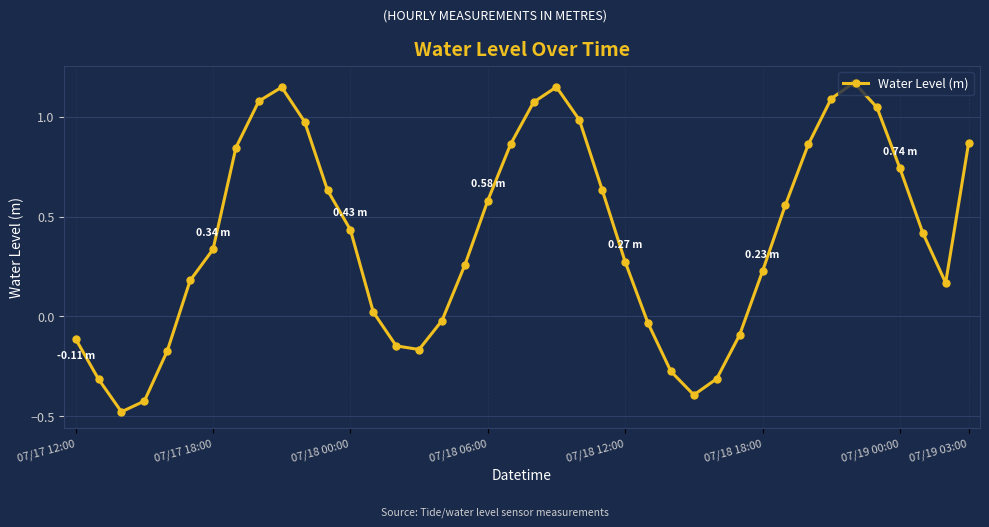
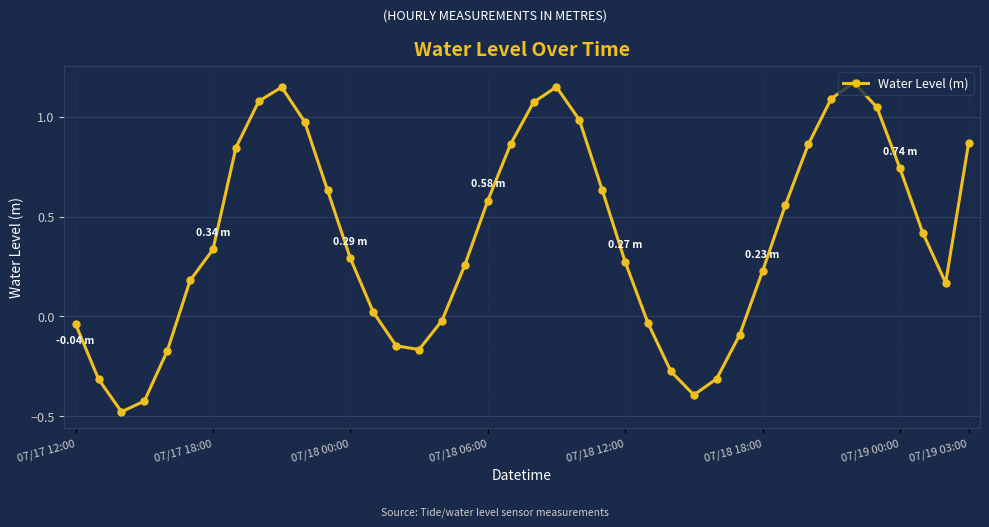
  {
-   "07/17 12:00": -0.11,
+   "07/17 12:00": -0.04,
    "07/17 18:00": 0.34,
-   "07/18 00:00": 0.43,
+   "07/18 00:00": 0.29,
    "07/18 06:00": 0.58,
    "07/18 12:00": 0.27,
    "07/18 18:00": 0.23,
    "07/19 00:00": 0.74
  }
